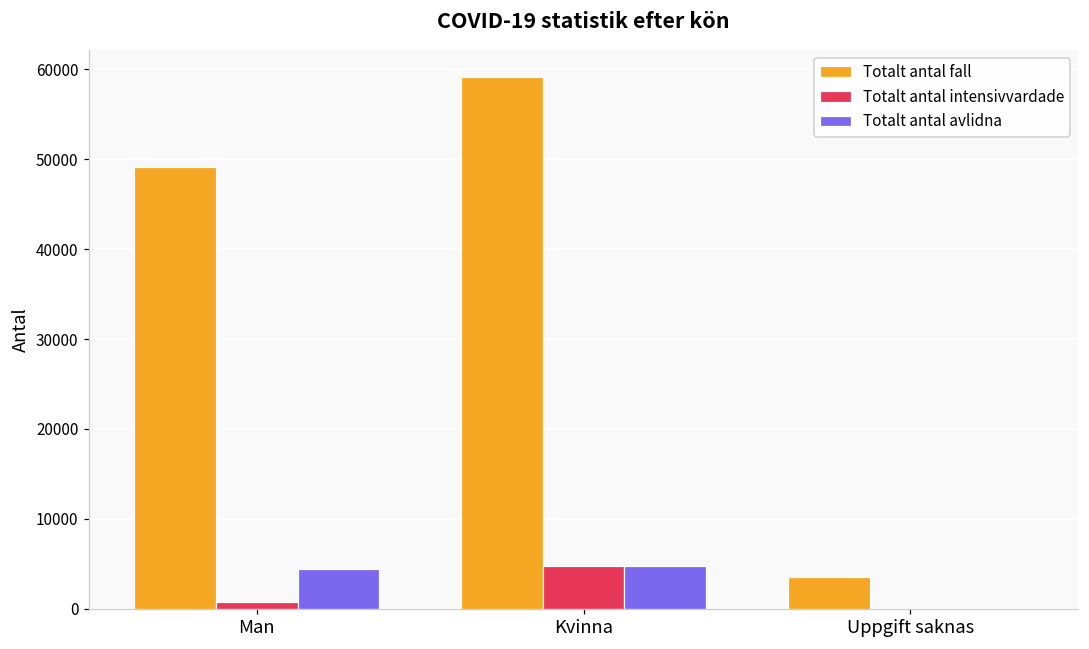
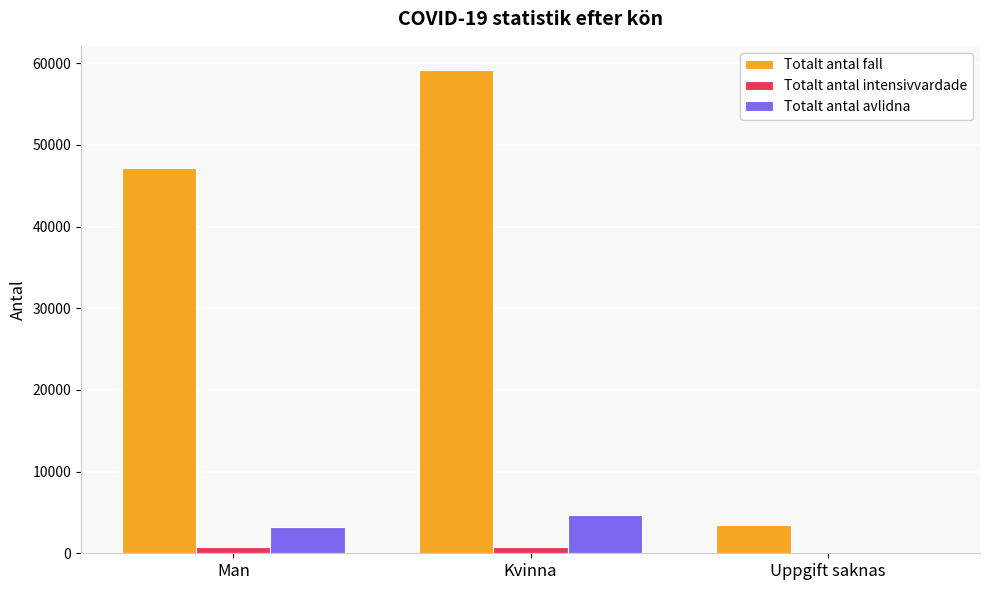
  {
    "Totalt antal fall": {
-     "Man": 49000,
+     "Man": 47000,
      "Kvinna": 59000,
      "Uppgift saknas": 4000
    },
    "Totalt antal intensivvardade": {
      "Man": 1000,
-     "Kvinna": 5000,
+     "Kvinna": 1000,
      "Uppgift saknas": 0
    },
    "Totalt antal avlidna": {
-     "Man": 4000,
+     "Man": 3000,
      "Kvinna": 5000,
      "Uppgift saknas": 0
    }
  }
